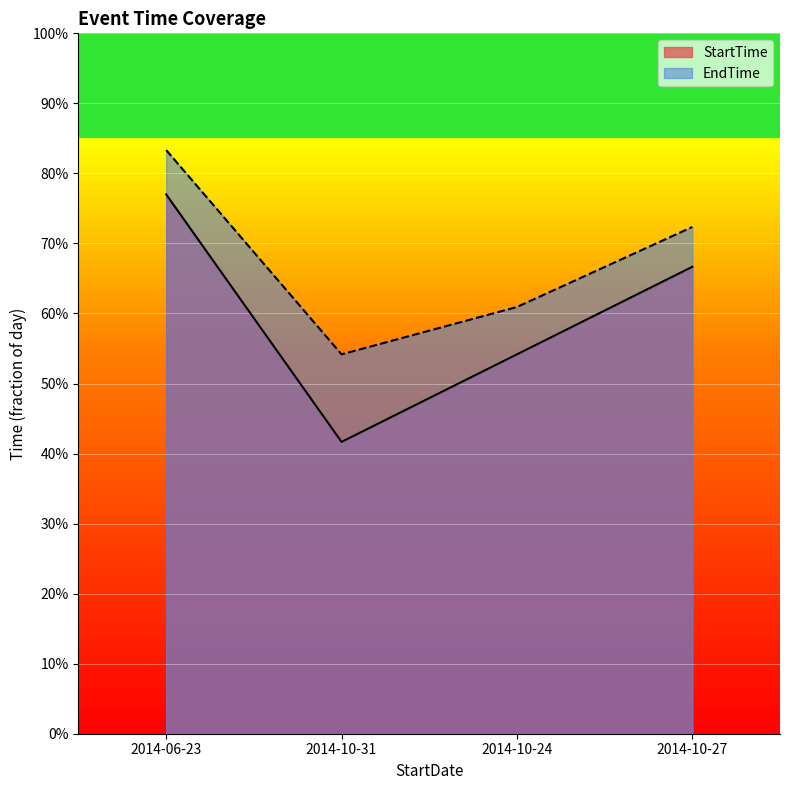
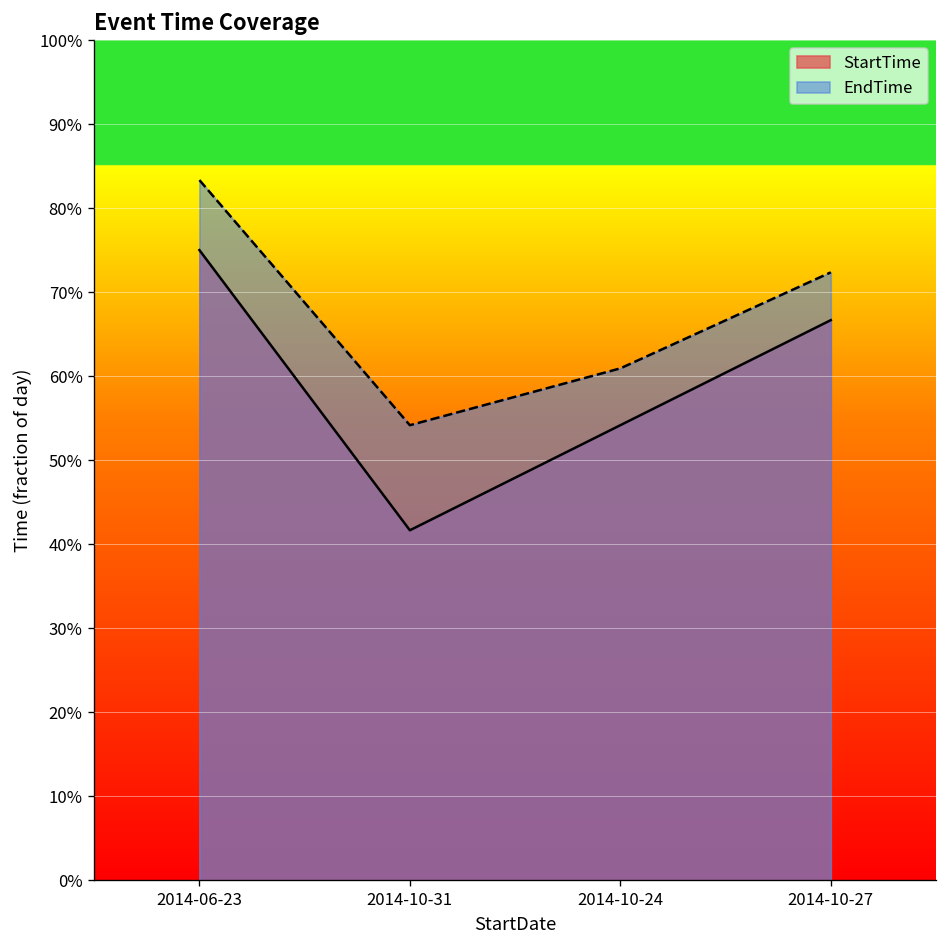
  {
    "StartTime": {
-     "2014-06-23": "77%",
+     "2014-06-23": "75%",
      "2014-10-31": "42%",
      "2014-10-24": "54%",
      "2014-10-27": "67%"
    },
    "EndTime": {
      "2014-06-23": "83%",
      "2014-10-31": "54%",
      "2014-10-24": "61%",
      "2014-10-27": "72%"
    }
  }
